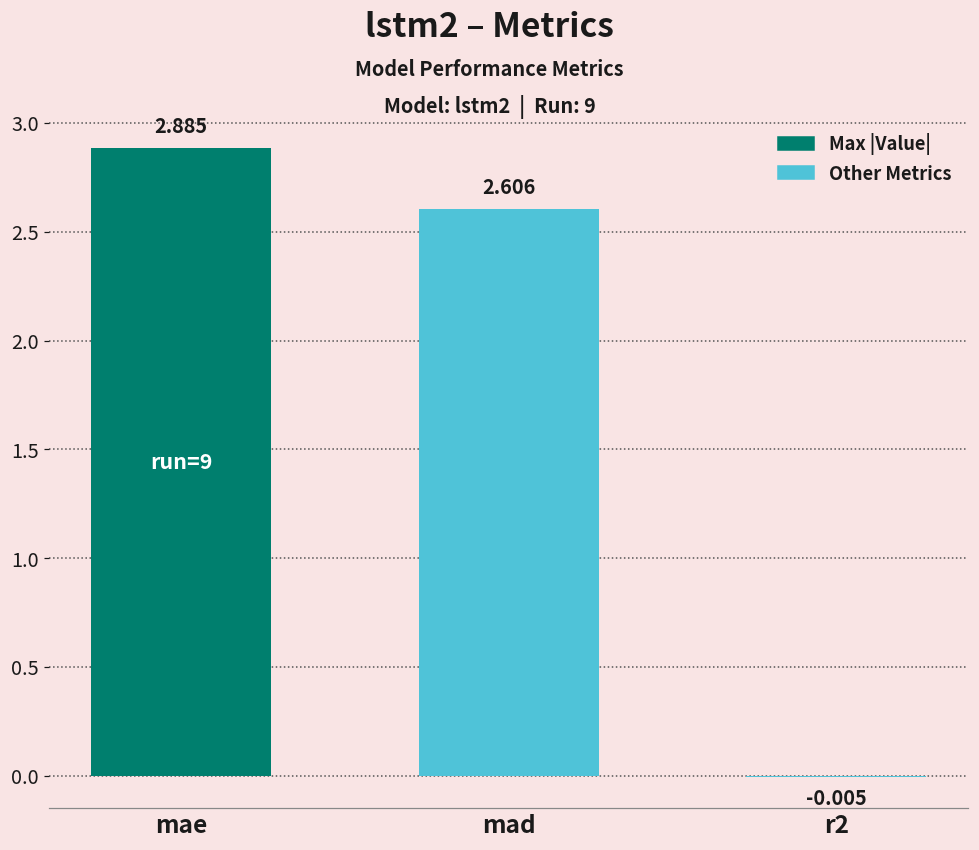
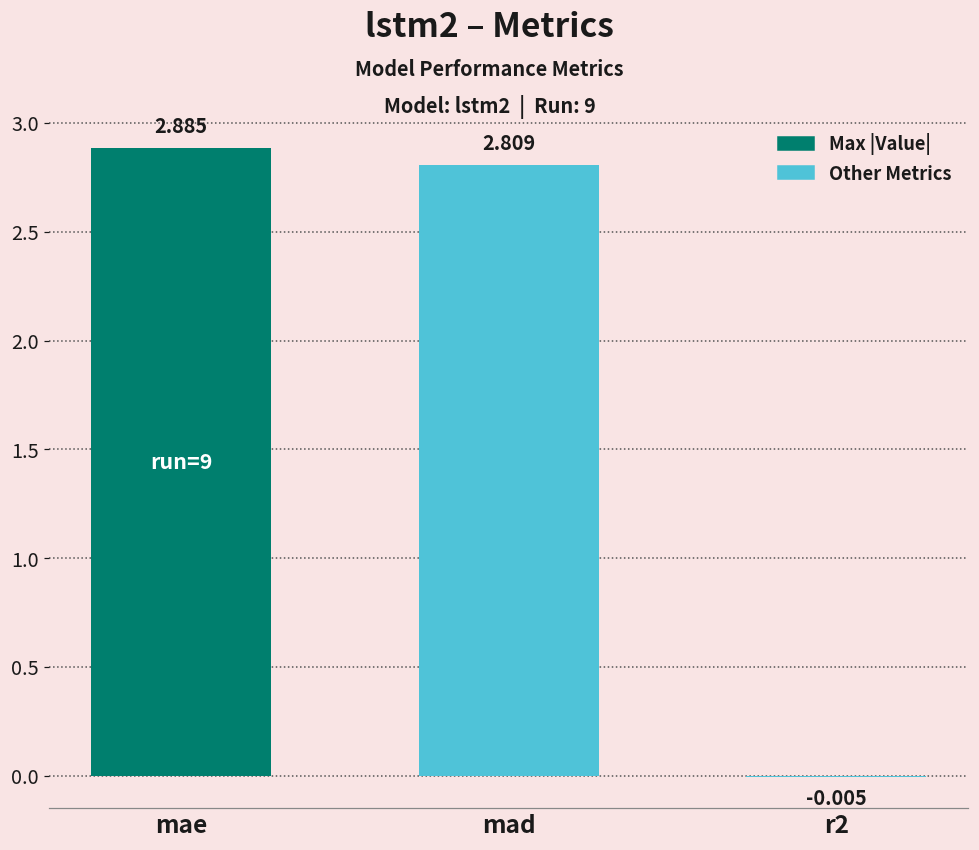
  {
    "mae": 2.885,
-   "mad": 2.606,
+   "mad": 2.809,
    "r2": -0.005
  }
